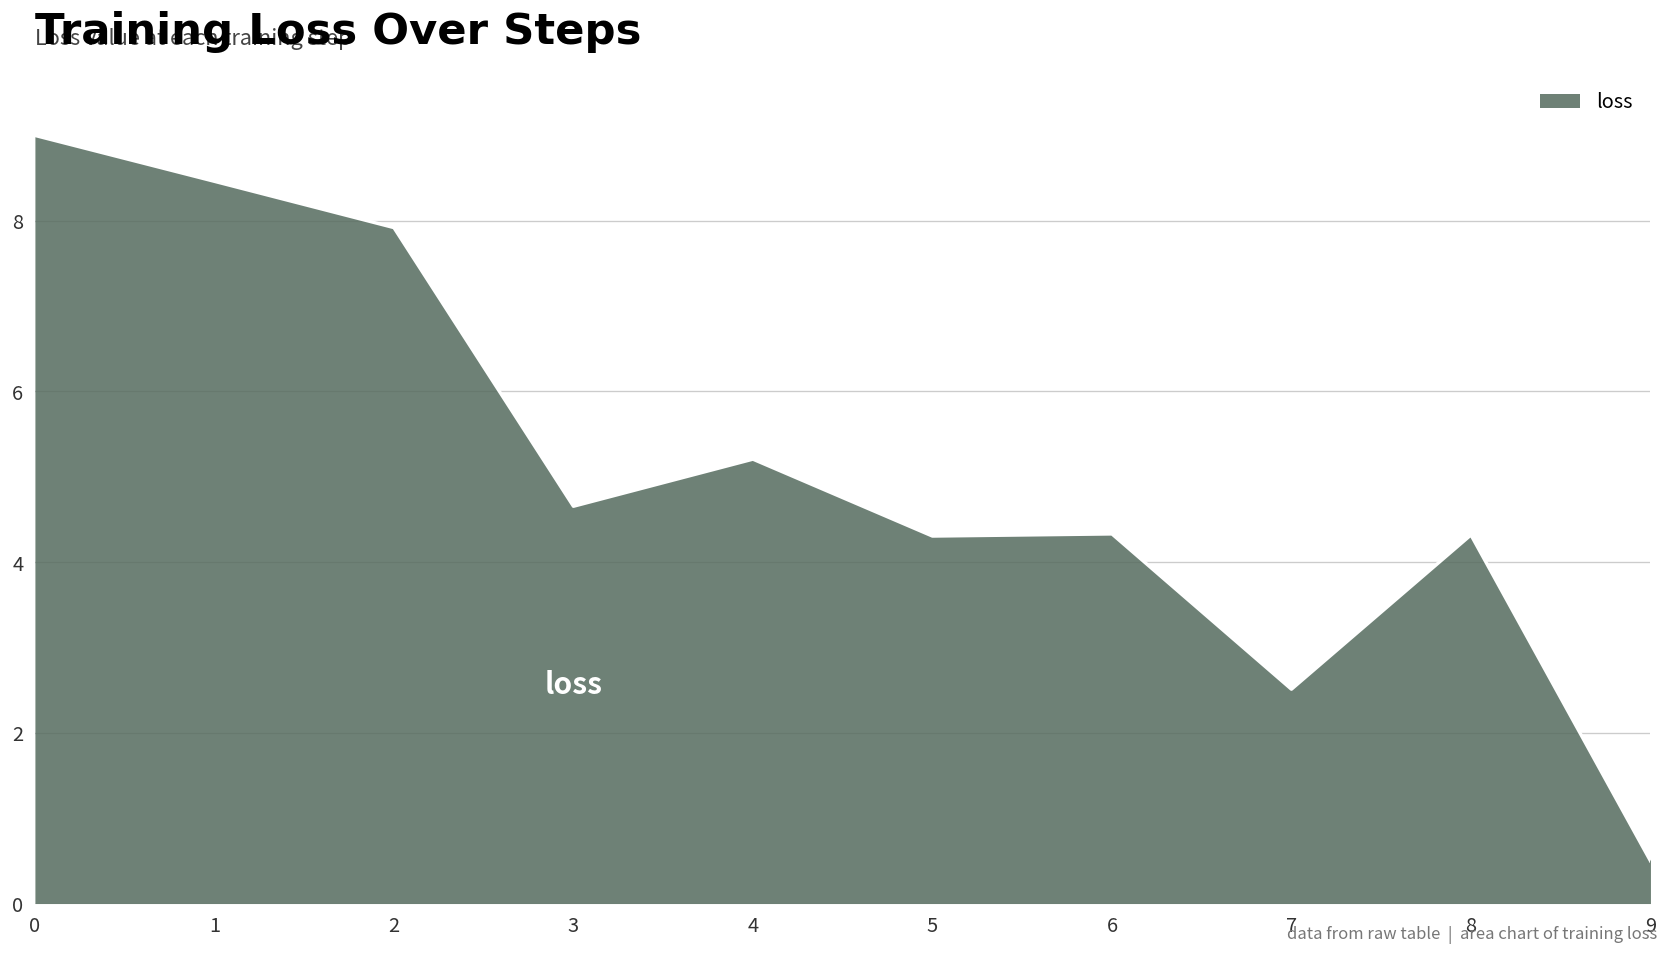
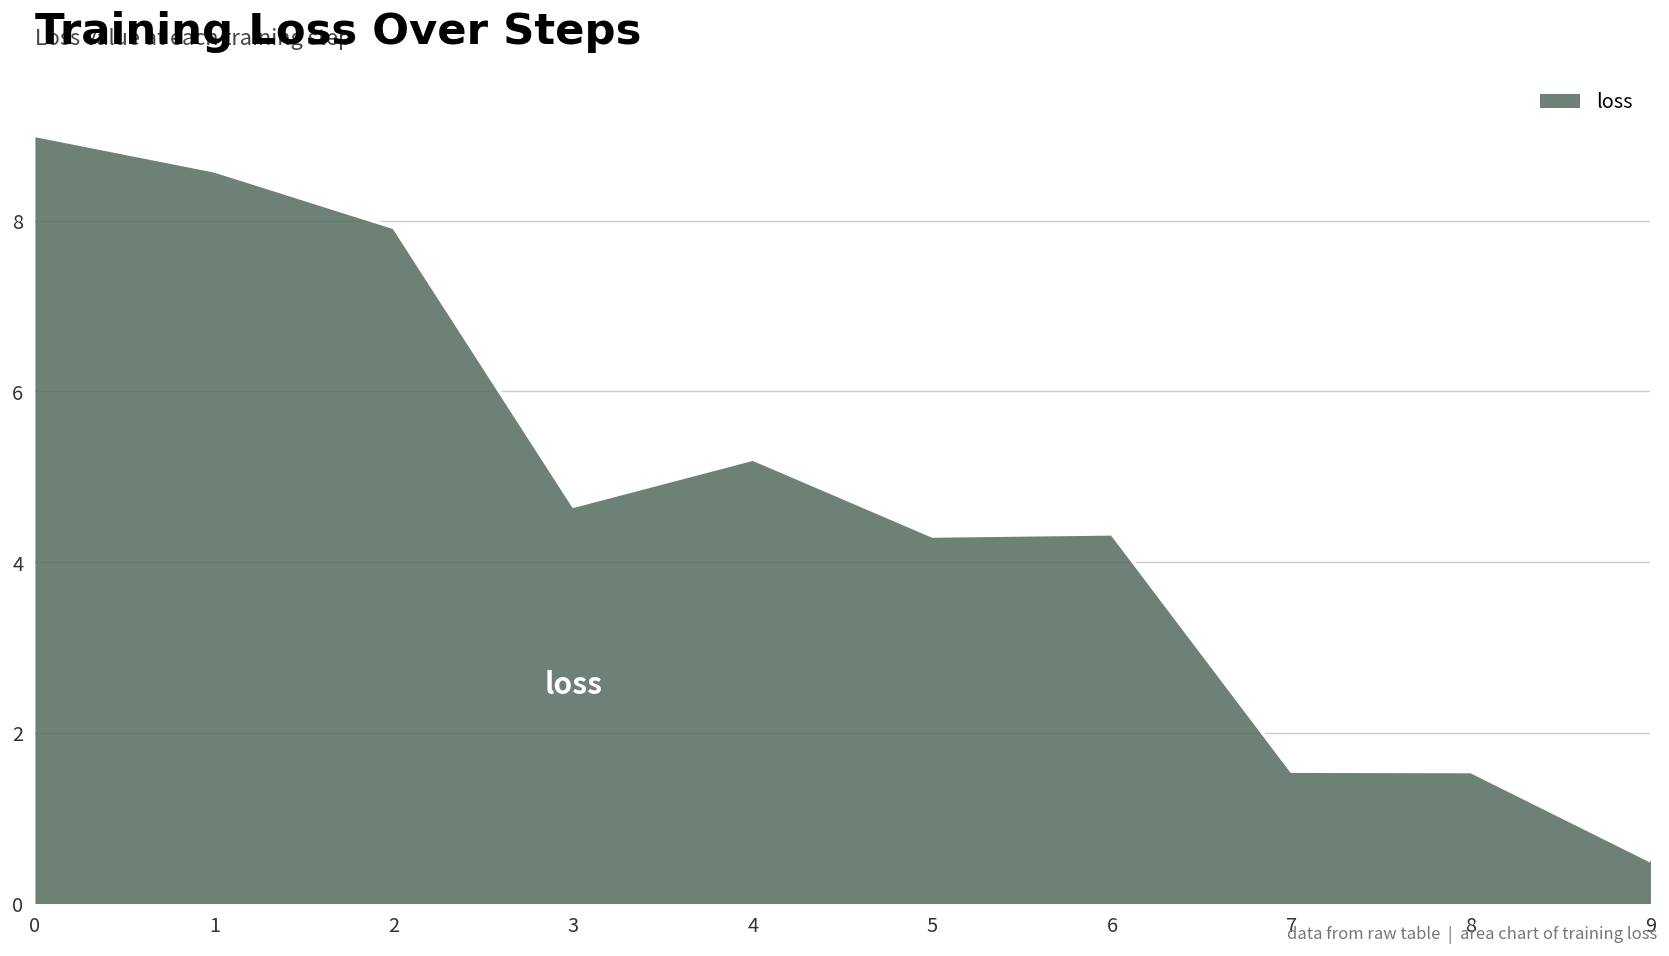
  {
    "0": 9.0,
-   "1": 8.5,
+   "1": 8.6,
    "2": 7.9,
    "3": 4.7,
    "4": 5.2,
    "5": 4.3,
    "6": 4.3,
-   "7": 2.5,
-   "8": 4.3,
+   "7": 1.5,
+   "8": 1.5,
    "9": 0.5
  }
